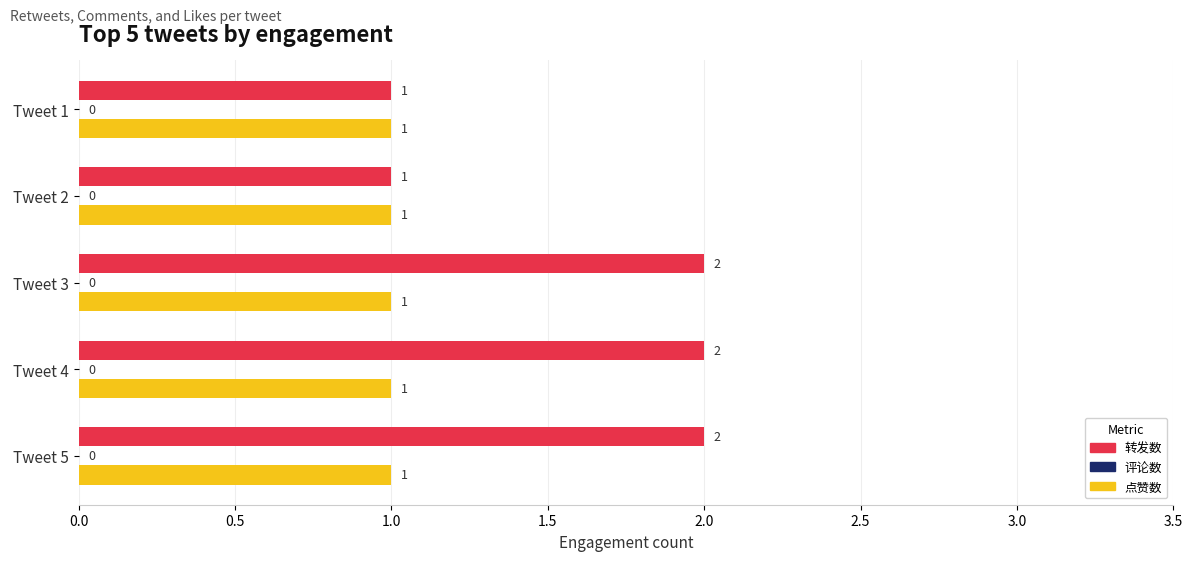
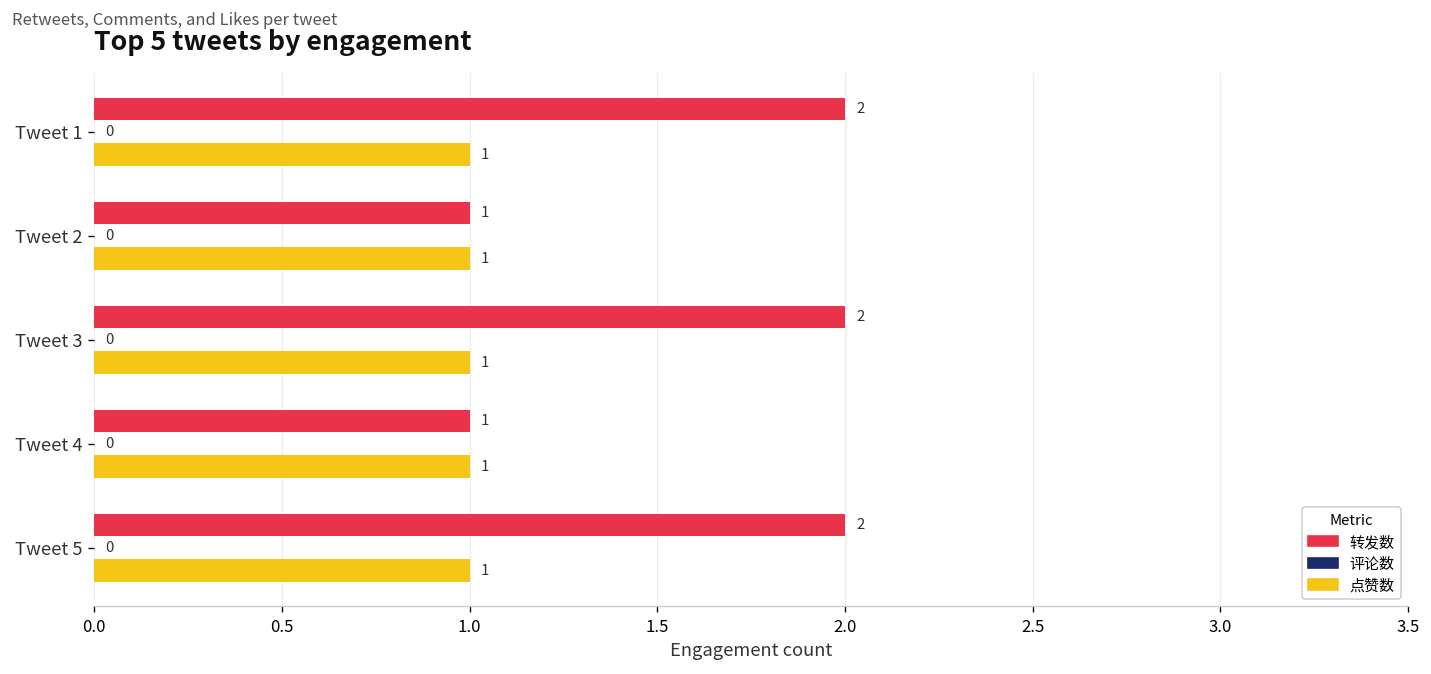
  {
    "转发数": {
-     "Tweet 1": 1,
+     "Tweet 1": 2,
      "Tweet 2": 1,
      "Tweet 3": 2,
-     "Tweet 4": 2,
+     "Tweet 4": 1,
      "Tweet 5": 2
    },
    "评论数": {
      "Tweet 1": 0,
      "Tweet 2": 0,
      "Tweet 3": 0,
      "Tweet 4": 0,
      "Tweet 5": 0
    },
    "点赞数": {
      "Tweet 1": 1,
      "Tweet 2": 1,
      "Tweet 3": 1,
      "Tweet 4": 1,
      "Tweet 5": 1
    }
  }
